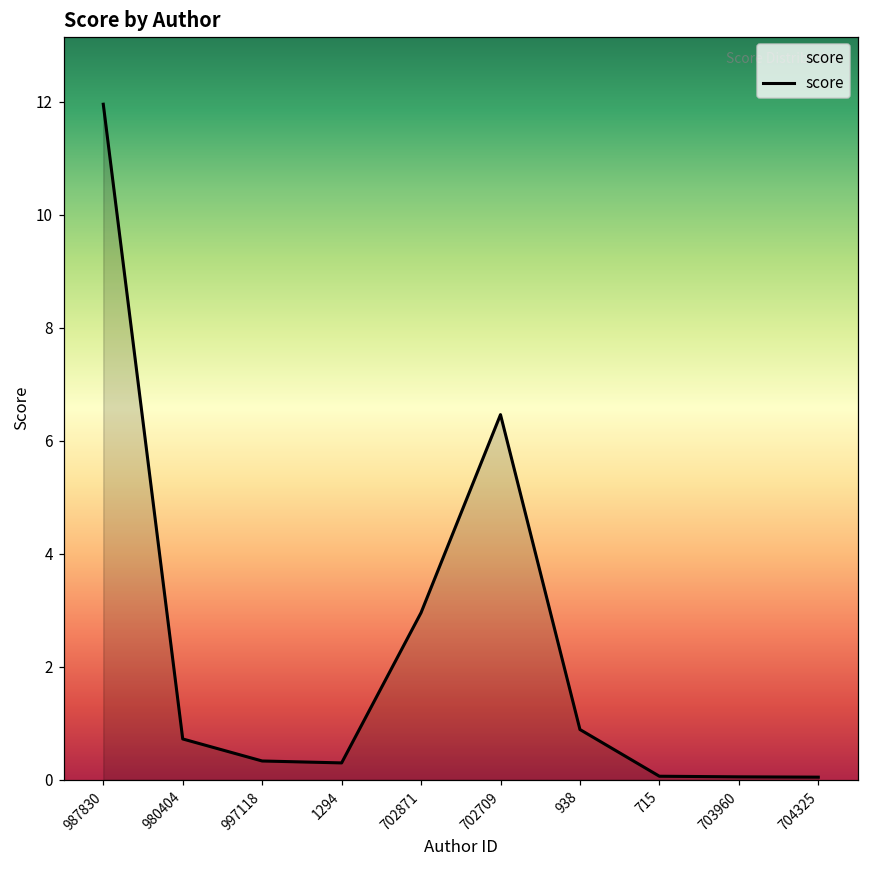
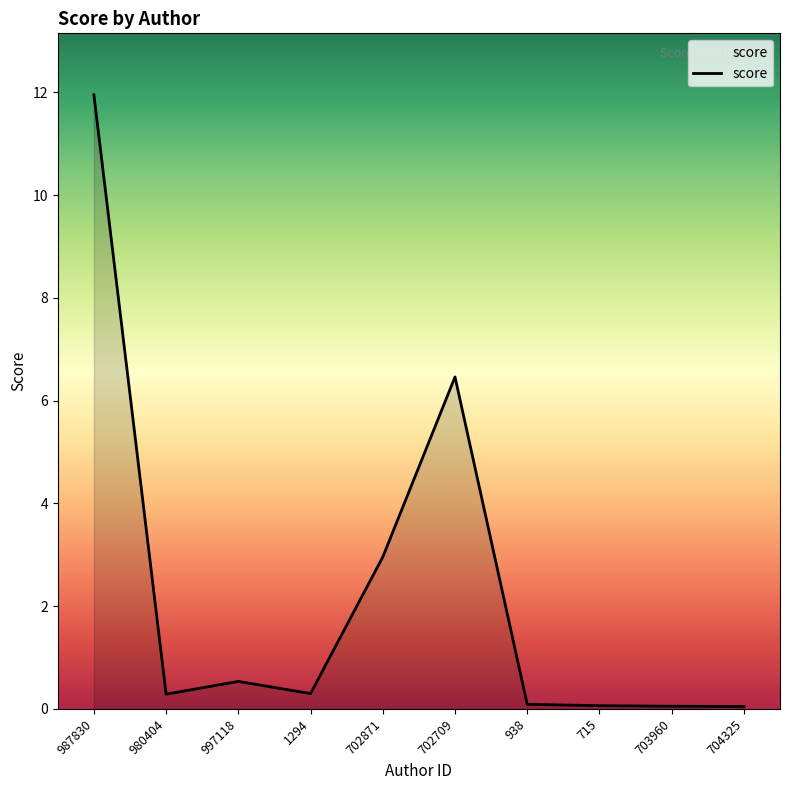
  {
    "987830": 12.0,
-   "980404": 0.7,
-   "997118": 0.3,
+   "980404": 0.3,
+   "997118": 0.5,
    "1294": 0.3,
    "702871": 3.0,
    "702709": 6.5,
-   "938": 0.9,
+   "938": 0.1,
    "715": 0.1,
    "703960": 0.1,
    "704325": 0.0
  }
